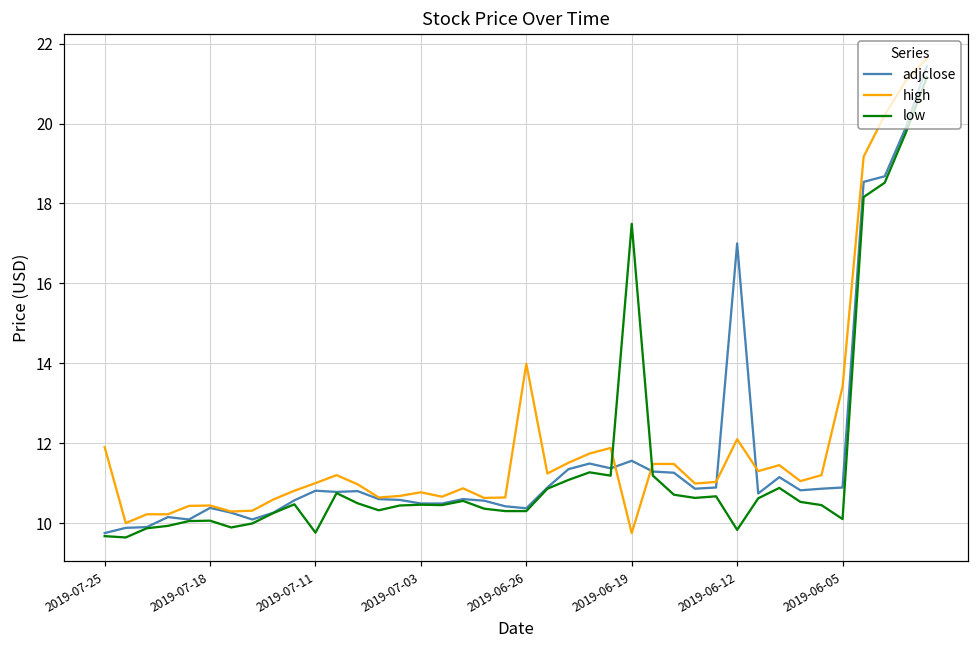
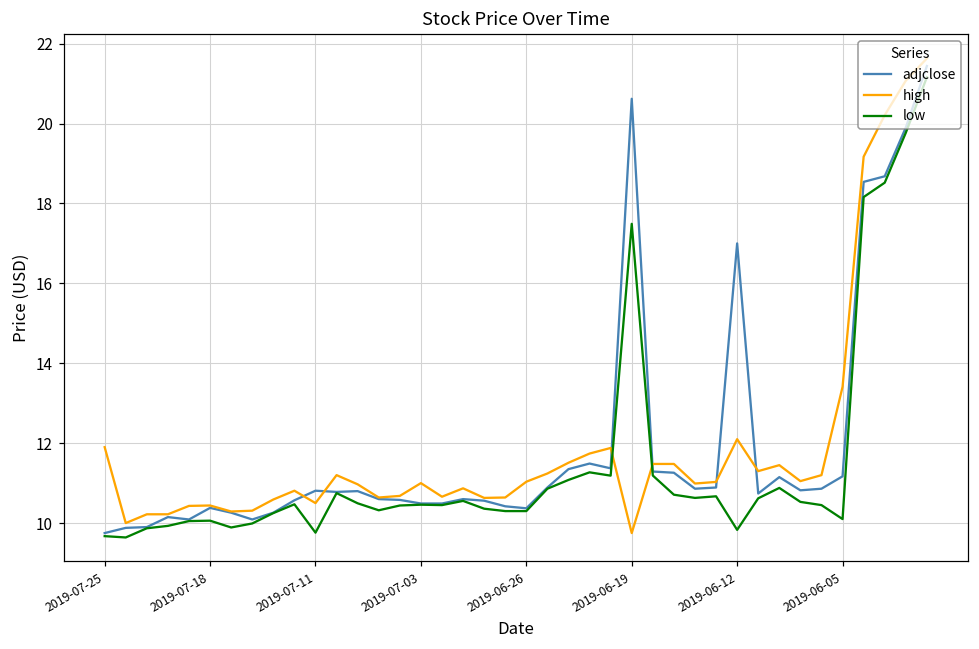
  {
    "adjclose": {
      "2019-07-25": 9.8,
      "2019-07-11": 10.8,
-     "2019-06-19": 11.6,
+     "2019-06-19": 20.6,
      "2019-06-12": 17.0,
-     "2019-06-05": 10.9
+     "2019-06-05": 11.2
    },
    "high": {
      "2019-07-25": 11.9,
-     "2019-07-11": 11.0,
-     "2019-07-03": 10.8,
-     "2019-06-26": 14.0,
+     "2019-07-11": 10.5,
+     "2019-07-03": 11.0,
+     "2019-06-26": 11.0,
      "2019-06-19": 9.8,
      "2019-06-12": 12.1,
      "2019-06-05": 13.4
    },
    "low": {
      "2019-07-25": 9.7,
      "2019-07-18": 10.1,
      "2019-07-11": 9.8,
      "2019-06-19": 17.5,
      "2019-06-12": 9.8,
      "2019-06-05": 10.1
    }
  }
